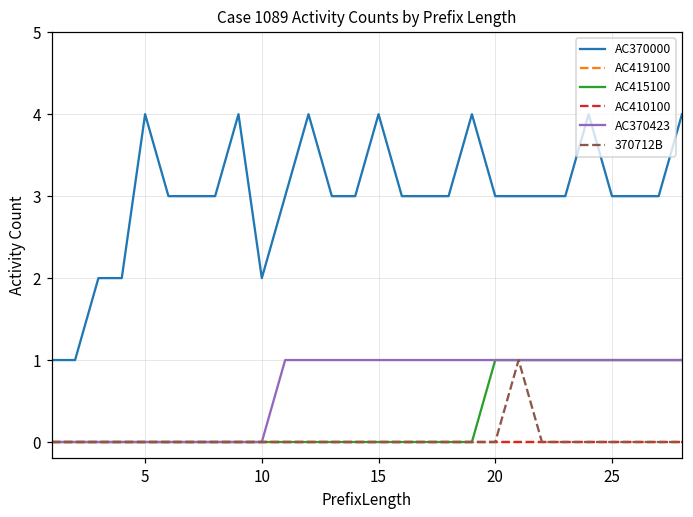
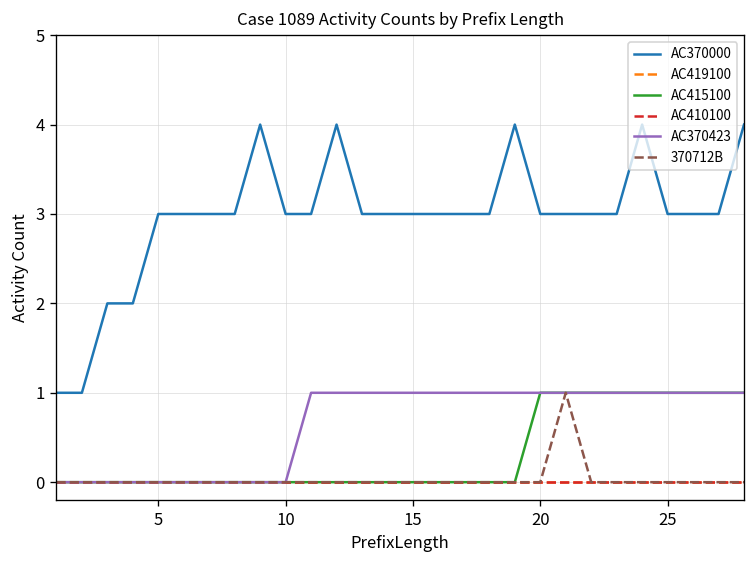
  {
    "AC370000": {
-     "5": 4,
-     "10": 2,
-     "15": 4,
+     "5": 3,
+     "10": 3,
+     "15": 3,
      "20": 3,
      "25": 3
    },
    "AC370423": {
      "15": 1
    }
  }
